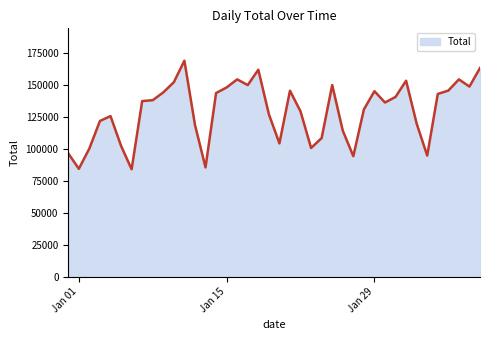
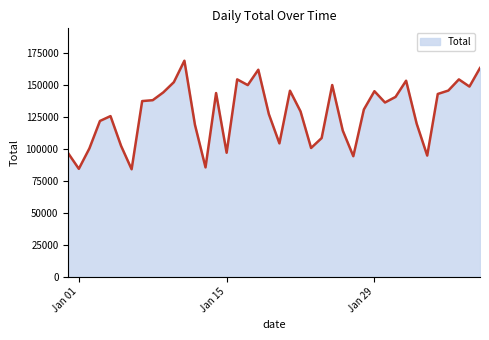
  {
    "Jan 01": 85000,
-   "Jan 15": 148000,
+   "Jan 15": 97000,
    "Jan 29": 145000
  }
